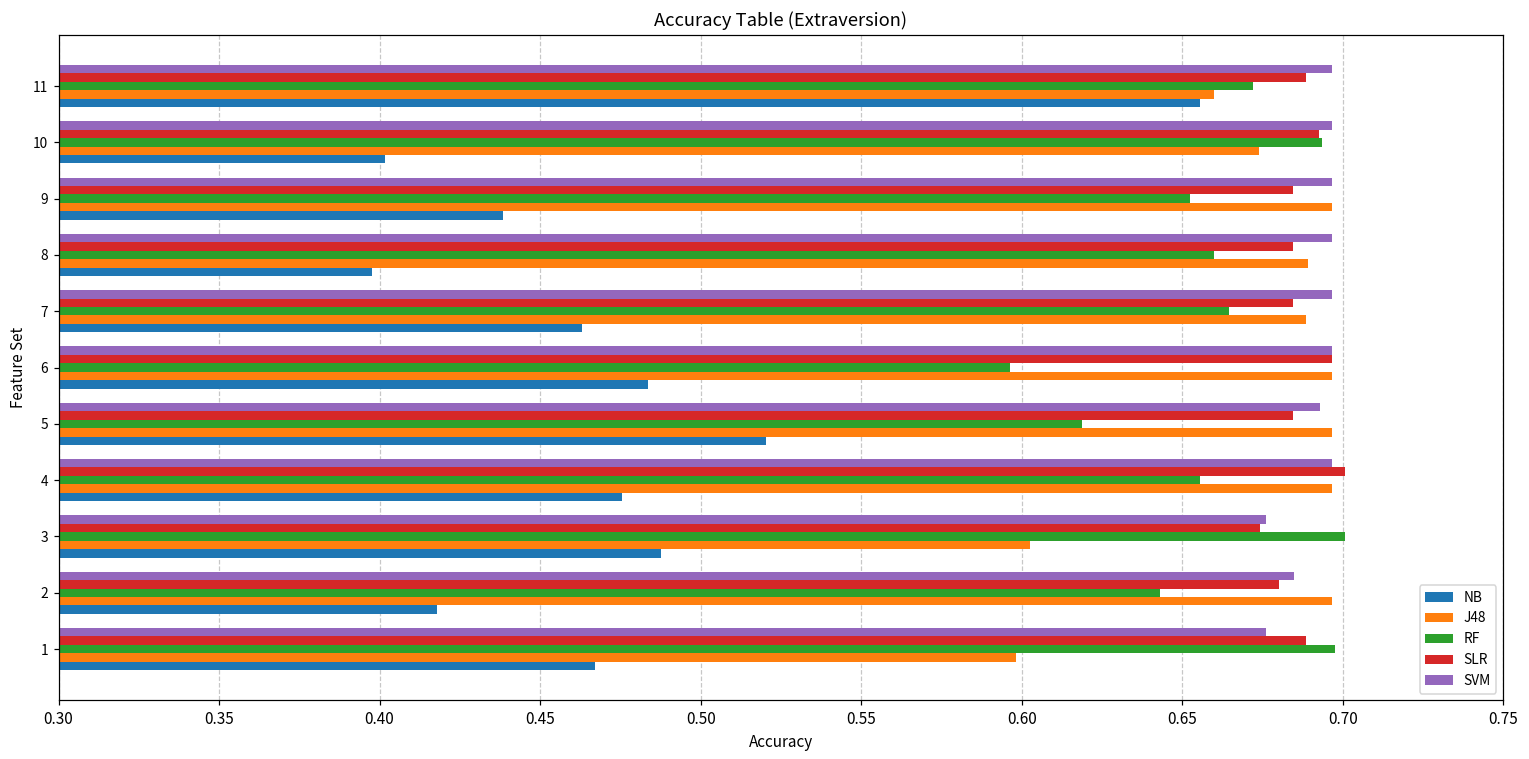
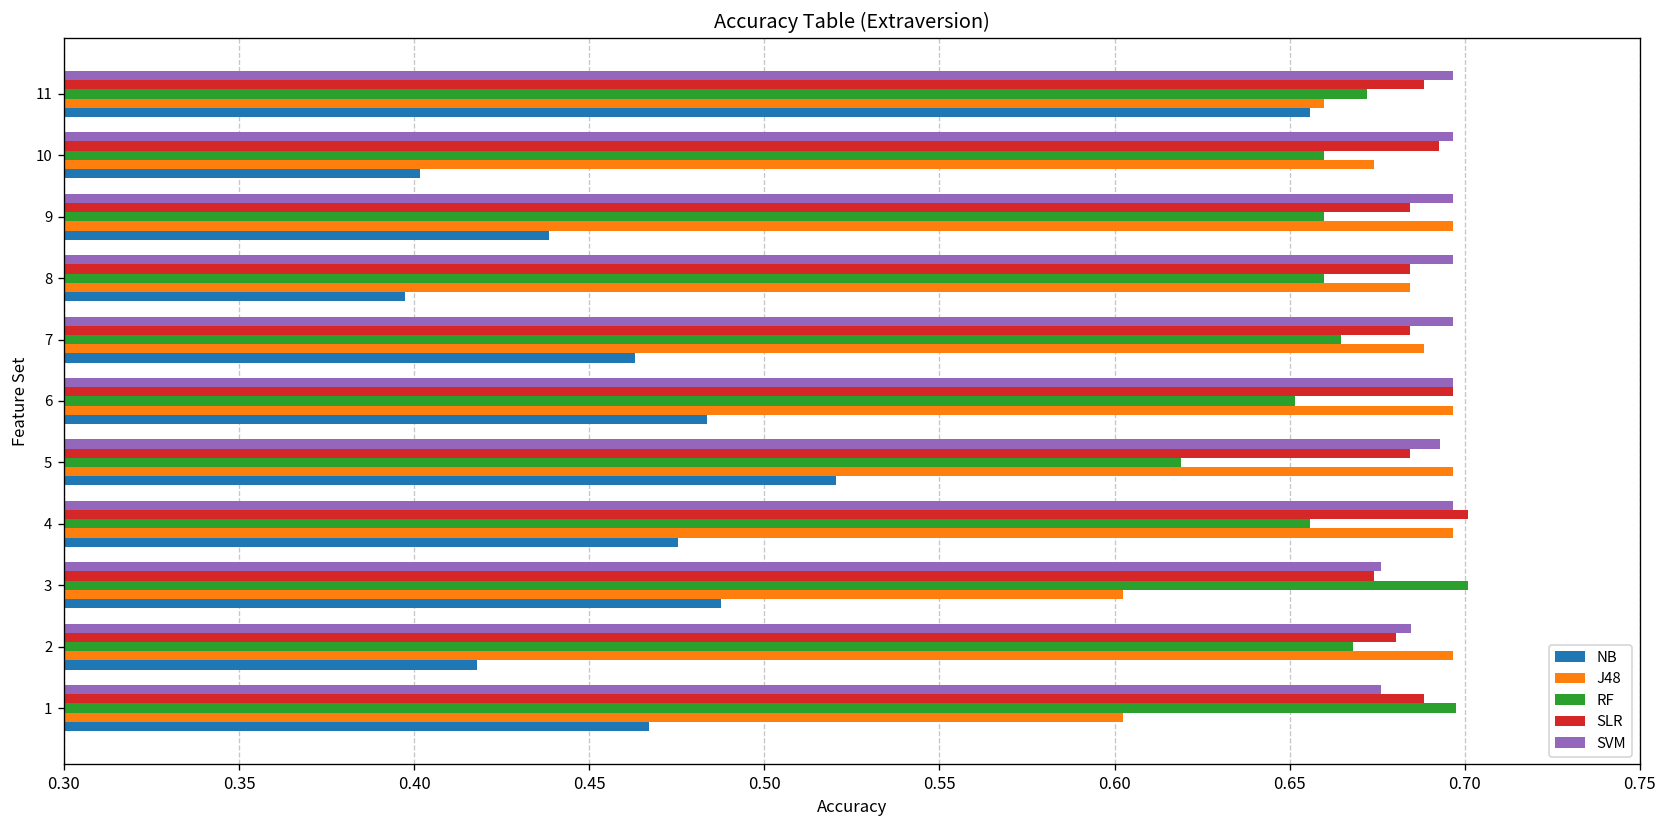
  {
    "NB": {
      "11": 0.656,
      "10": 0.402,
      "9": 0.439,
      "8": 0.398,
      "7": 0.463,
      "6": 0.484,
      "5": 0.521,
      "4": 0.475,
      "3": 0.488,
      "2": 0.418,
      "1": 0.467
    },
    "J48": {
      "11": 0.660,
      "10": 0.674,
      "9": 0.697,
-     "8": 0.689,
+     "8": 0.684,
      "7": 0.689,
      "6": 0.697,
      "5": 0.697,
      "4": 0.697,
      "3": 0.603,
      "2": 0.697,
-     "1": 0.598
+     "1": 0.602
    },
    "RF": {
      "11": 0.672,
-     "10": 0.694,
-     "9": 0.653,
+     "10": 0.660,
+     "9": 0.660,
      "8": 0.660,
      "7": 0.665,
-     "6": 0.596,
+     "6": 0.652,
      "5": 0.619,
      "4": 0.656,
      "3": 0.701,
-     "2": 0.643,
+     "2": 0.668,
      "1": 0.698
    },
    "SLR": {
      "11": 0.689,
      "10": 0.693,
      "9": 0.684,
      "8": 0.684,
      "7": 0.684,
      "6": 0.697,
      "5": 0.684,
      "4": 0.701,
      "3": 0.674,
      "2": 0.680,
      "1": 0.689
    },
    "SVM": {
      "11": 0.697,
      "10": 0.697,
      "9": 0.697,
      "8": 0.697,
      "7": 0.697,
      "6": 0.697,
      "5": 0.693,
      "4": 0.697,
      "3": 0.676,
      "2": 0.685,
      "1": 0.676
    }
  }
